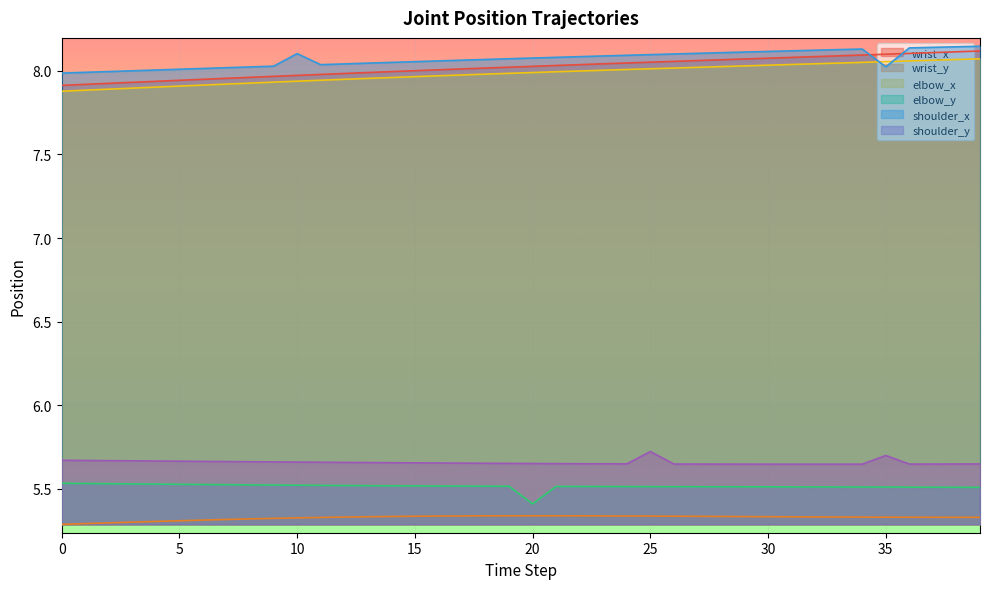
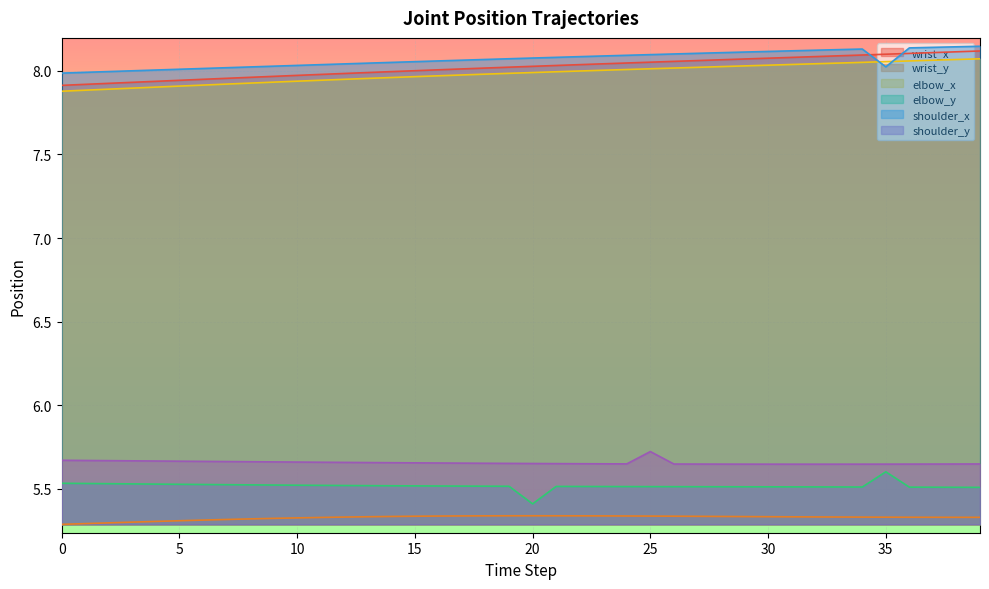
  {
    "elbow_y": {
      "0": 5.53,
      "5": 5.53,
      "10": 5.52,
      "15": 5.52,
      "20": 5.41,
      "25": 5.51,
      "30": 5.51,
-     "35": 5.51
+     "35": 5.60
    },
    "shoulder_x": {
      "0": 7.99,
      "5": 8.01,
-     "10": 8.10,
+     "10": 8.03,
      "15": 8.06,
      "20": 8.08,
      "25": 8.10,
      "30": 8.12
    },
    "shoulder_y": {
      "0": 5.67,
      "5": 5.66,
      "10": 5.66,
      "15": 5.65,
      "20": 5.65,
      "25": 5.72,
      "30": 5.65,
-     "35": 5.70
+     "35": 5.65
    }
  }
